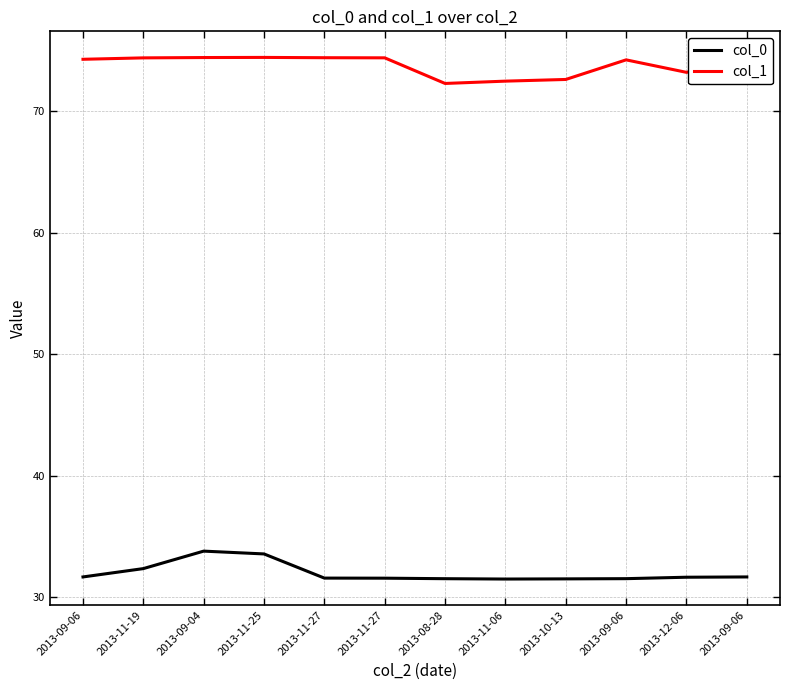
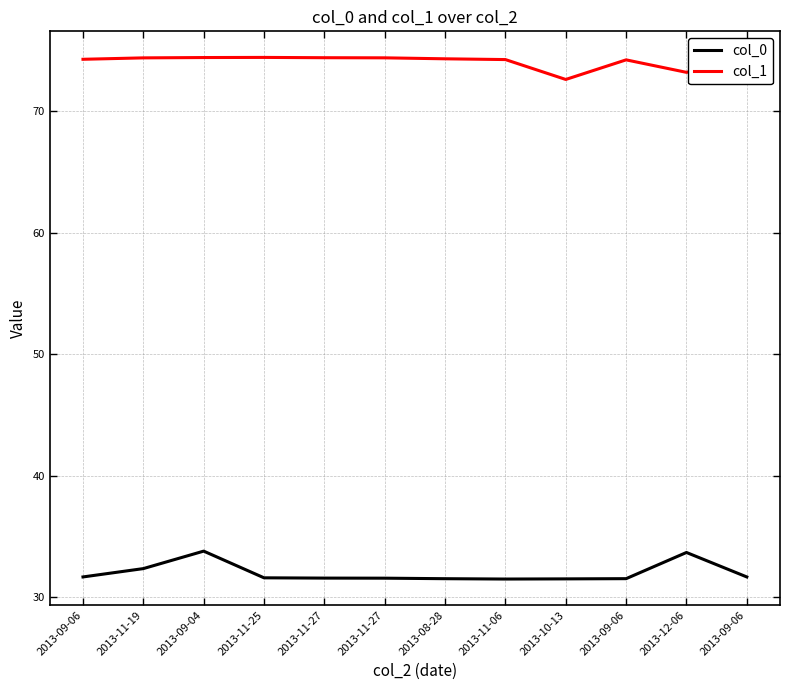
  {
    "col_0": {
      "2013-11-19": 32.3,
      "2013-09-04": 33.8,
-     "2013-11-25": 33.5,
+     "2013-11-25": 31.6,
      "2013-08-28": 31.5,
      "2013-11-06": 31.5,
      "2013-10-13": 31.5,
-     "2013-12-06": 31.6
+     "2013-12-06": 33.7
    },
    "col_1": {
      "2013-11-19": 74.4,
      "2013-09-04": 74.4,
      "2013-11-25": 74.4,
-     "2013-08-28": 72.3,
-     "2013-11-06": 72.5,
+     "2013-08-28": 74.3,
+     "2013-11-06": 74.3,
      "2013-10-13": 72.6,
      "2013-12-06": 73.2
    }
  }
